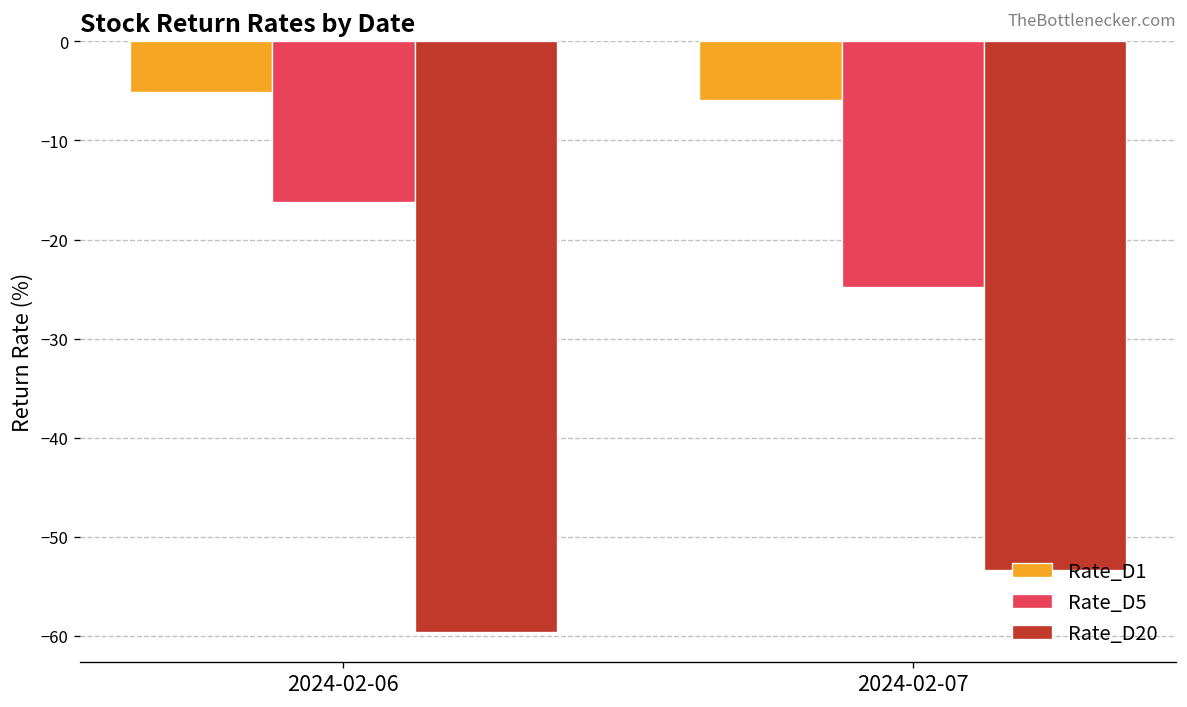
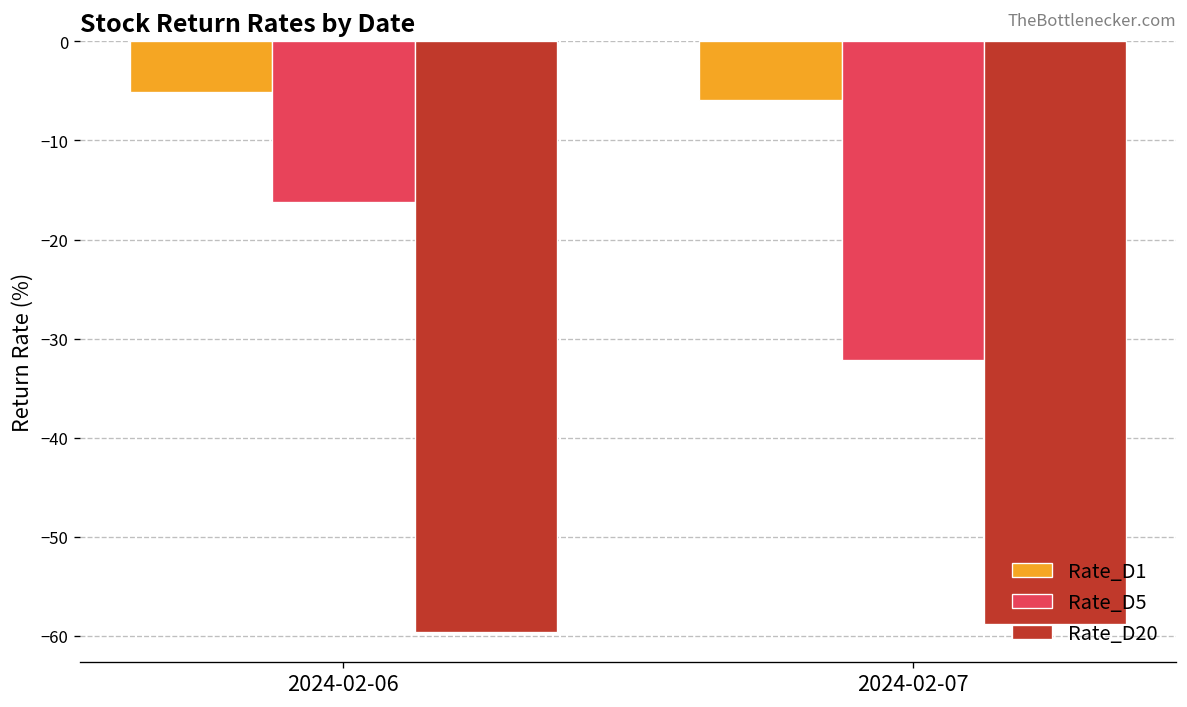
  {
    "Rate_D1": {
      "2024-02-06": -5,
      "2024-02-07": -6
    },
    "Rate_D5": {
      "2024-02-06": -16,
-     "2024-02-07": -25
+     "2024-02-07": -32
    },
    "Rate_D20": {
      "2024-02-06": -60,
-     "2024-02-07": -53
+     "2024-02-07": -59
    }
  }
